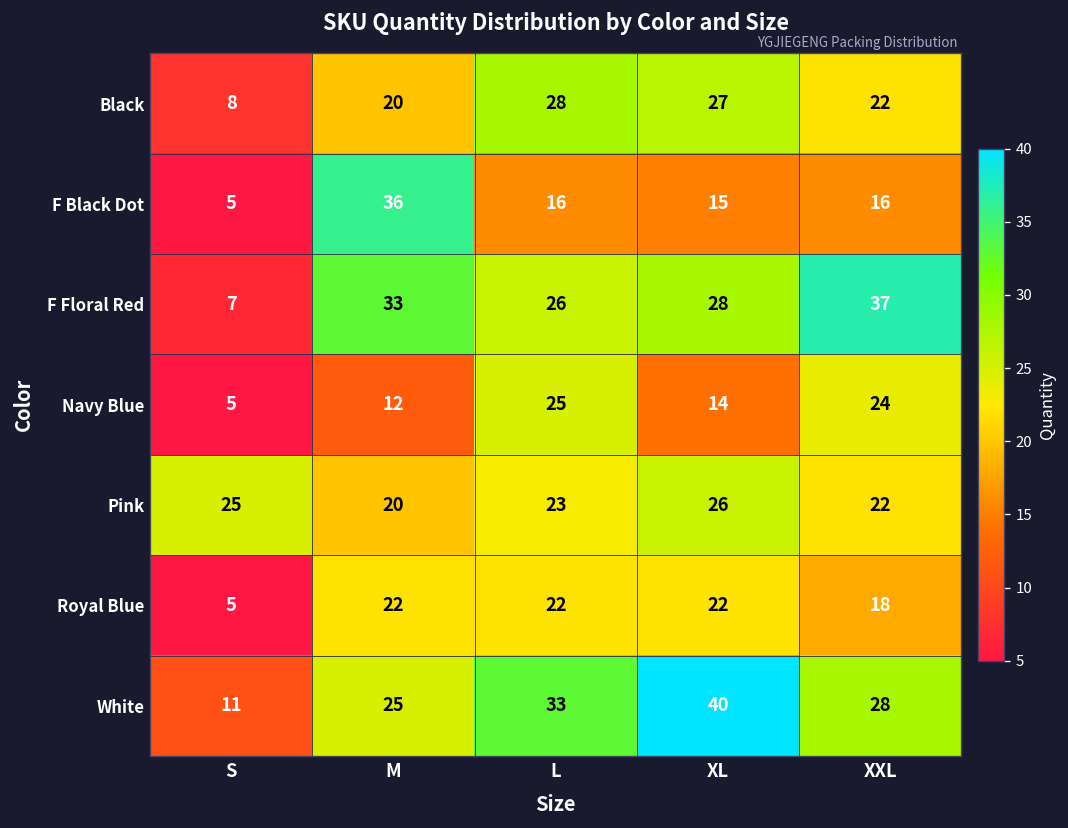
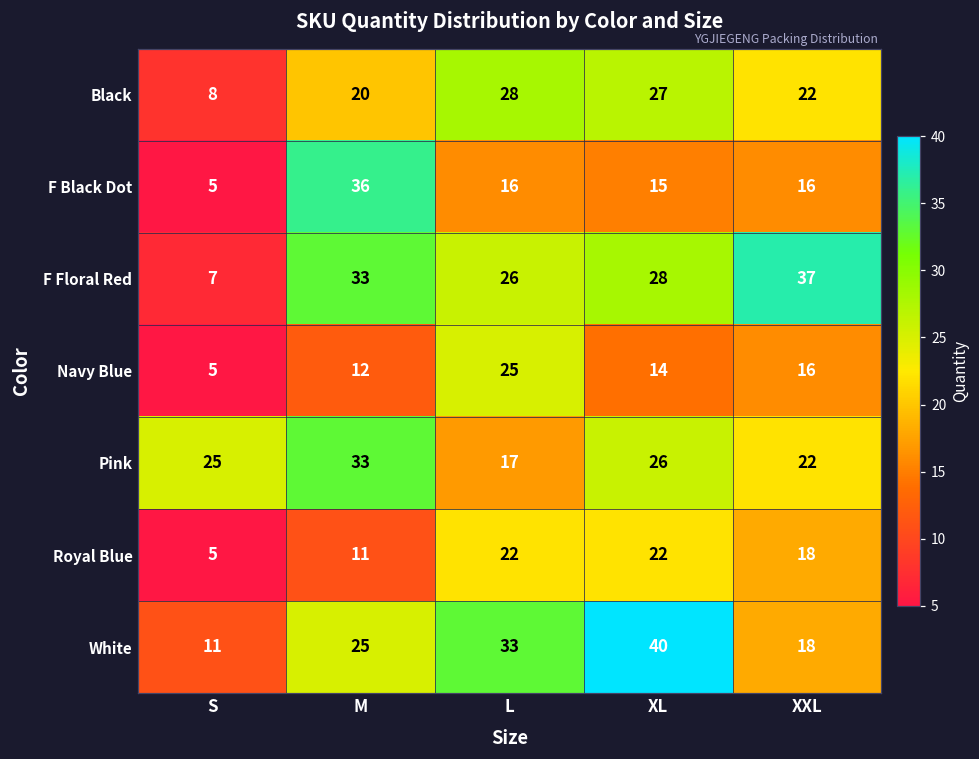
  {
    "Black": {
      "S": 8,
      "M": 20,
      "L": 28,
      "XL": 27,
      "XXL": 22
    },
    "F Black Dot": {
      "S": 5,
      "M": 36,
      "L": 16,
      "XL": 15,
      "XXL": 16
    },
    "F Floral Red": {
      "S": 7,
      "M": 33,
      "L": 26,
      "XL": 28,
      "XXL": 37
    },
    "Navy Blue": {
      "S": 5,
      "M": 12,
      "L": 25,
      "XL": 14,
-     "XXL": 24
+     "XXL": 16
    },
    "Pink": {
      "S": 25,
-     "M": 20,
-     "L": 23,
+     "M": 33,
+     "L": 17,
      "XL": 26,
      "XXL": 22
    },
    "Royal Blue": {
      "S": 5,
-     "M": 22,
+     "M": 11,
      "L": 22,
      "XL": 22,
      "XXL": 18
    },
    "White": {
      "S": 11,
      "M": 25,
      "L": 33,
      "XL": 40,
-     "XXL": 28
+     "XXL": 18
    }
  }
